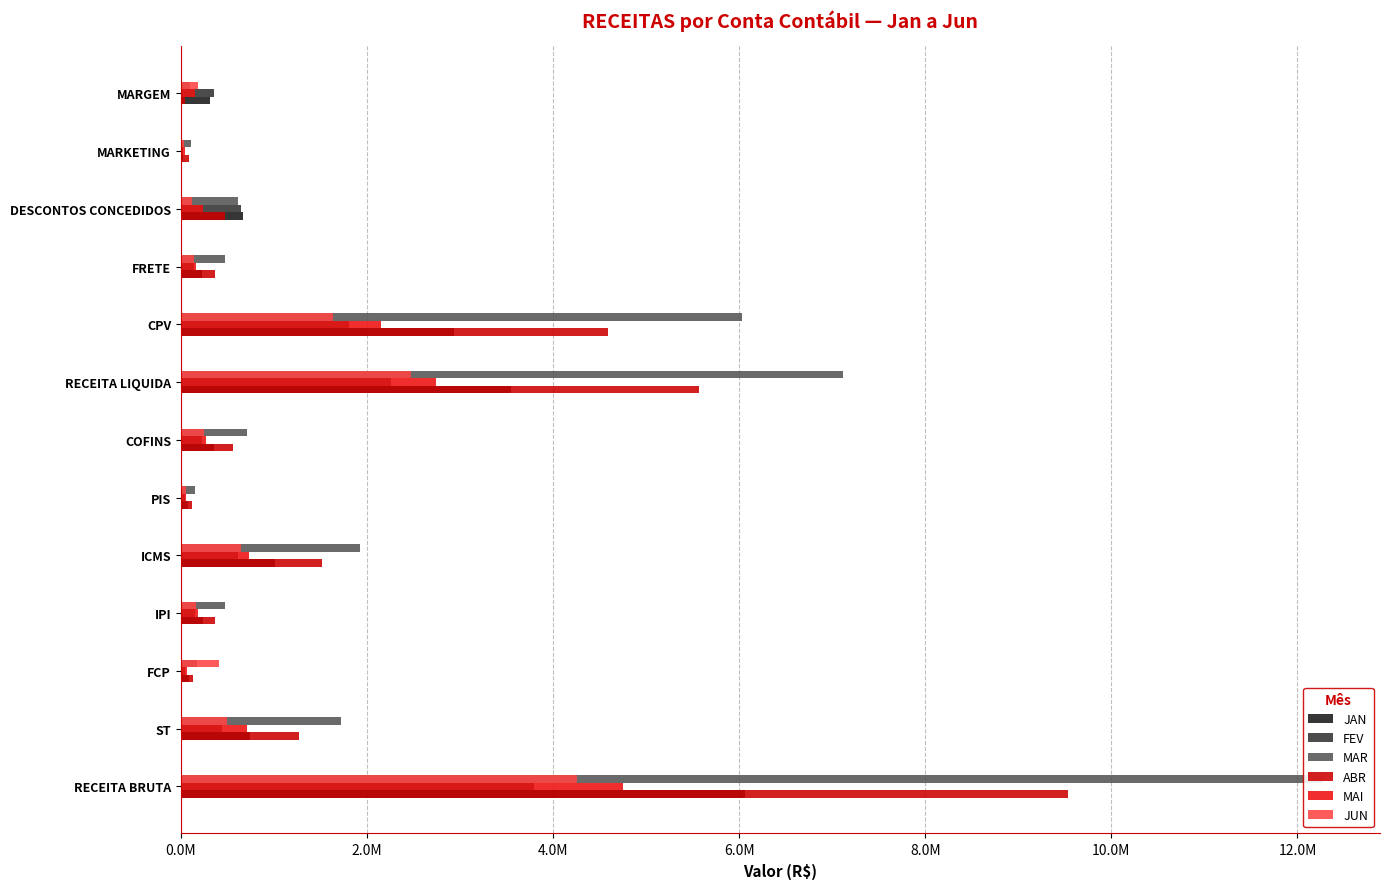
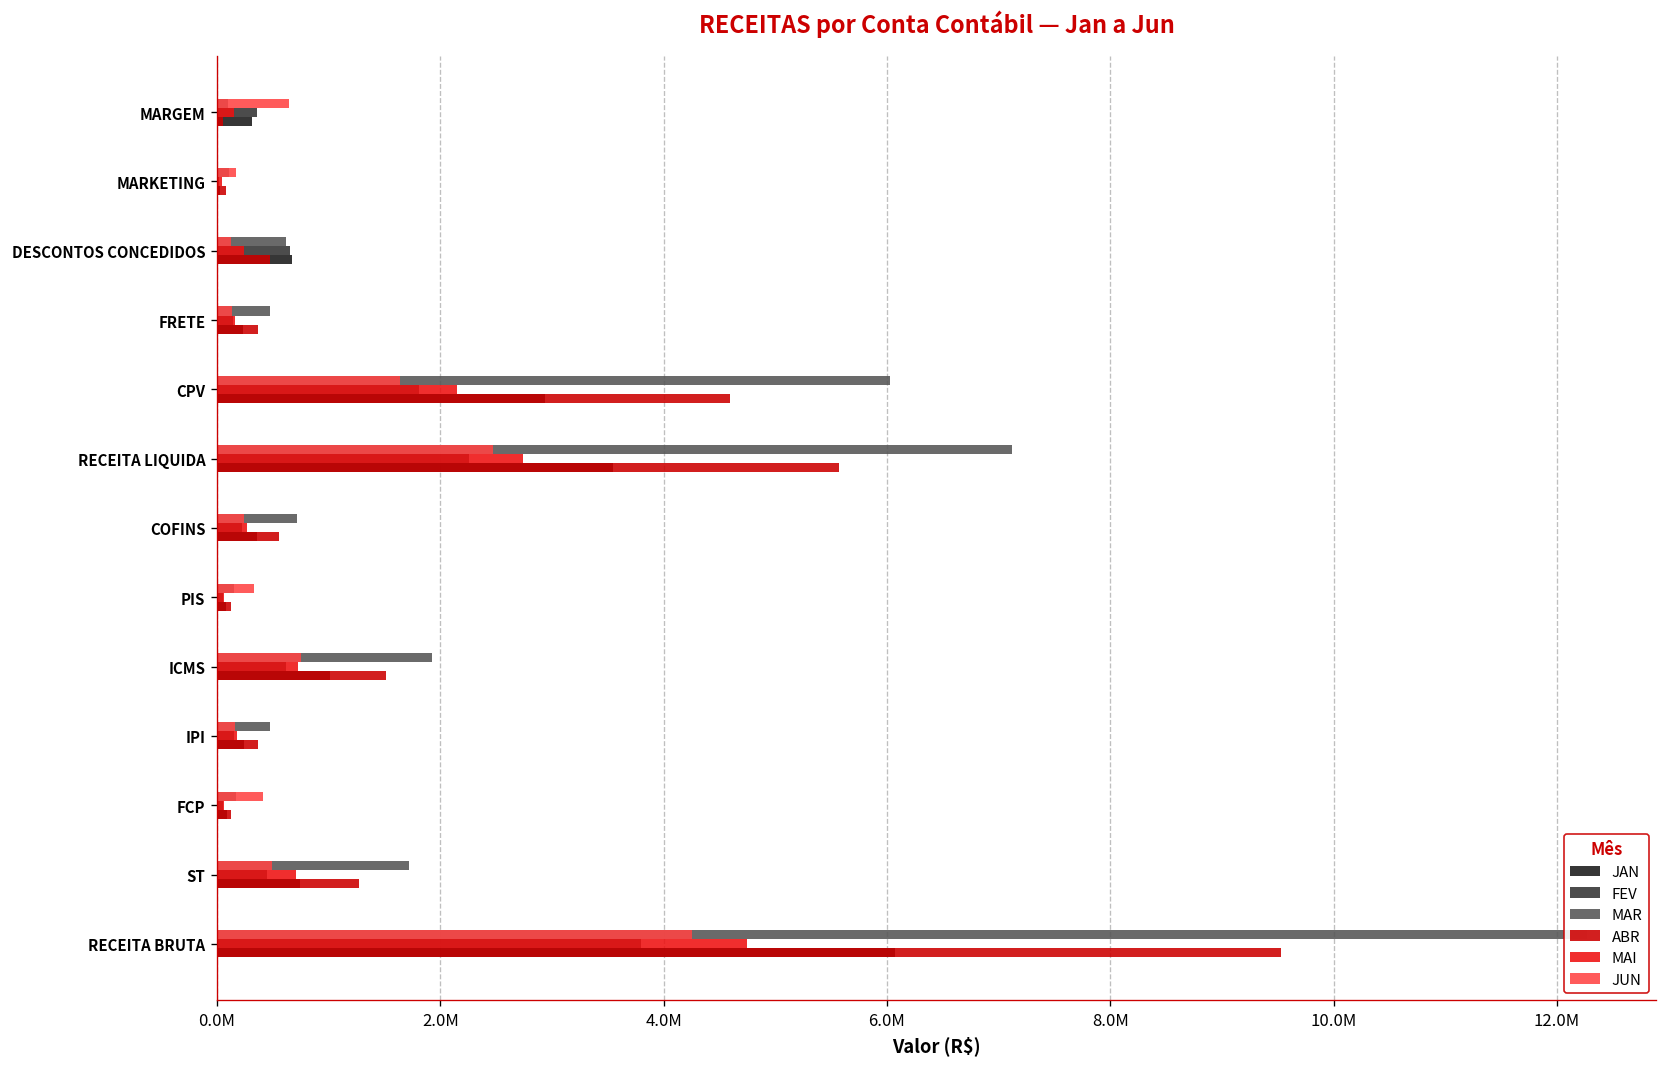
  {
    "JUN": {
-     "MARGEM": 200000,
-     "MARKETING": 0,
-     "PIS": 100000,
-     "ICMS": 600000,
+     "MARGEM": 600000,
+     "MARKETING": 200000,
+     "PIS": 300000,
+     "ICMS": 700000,
      "FCP": 400000
    }
  }
